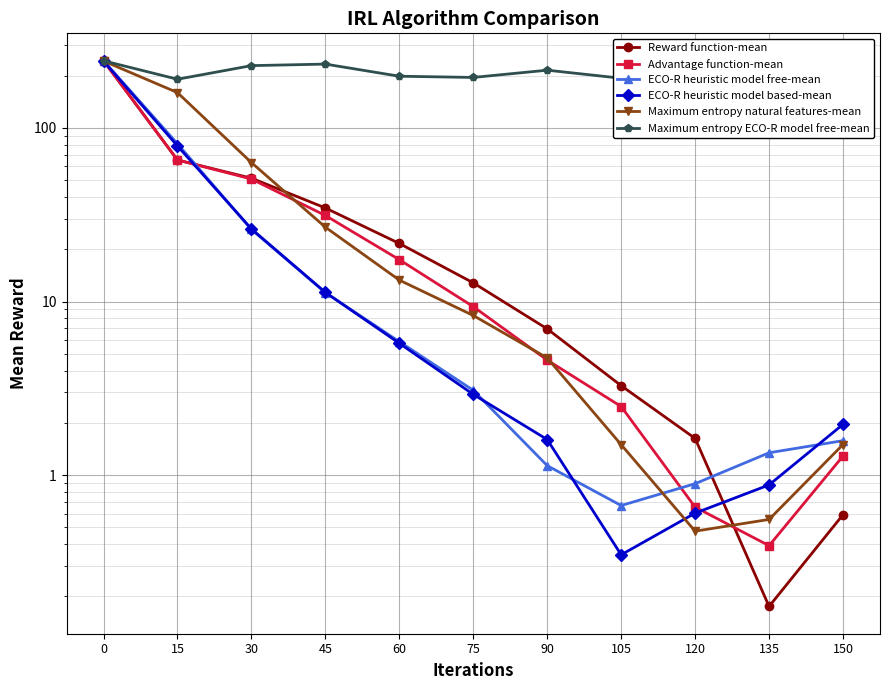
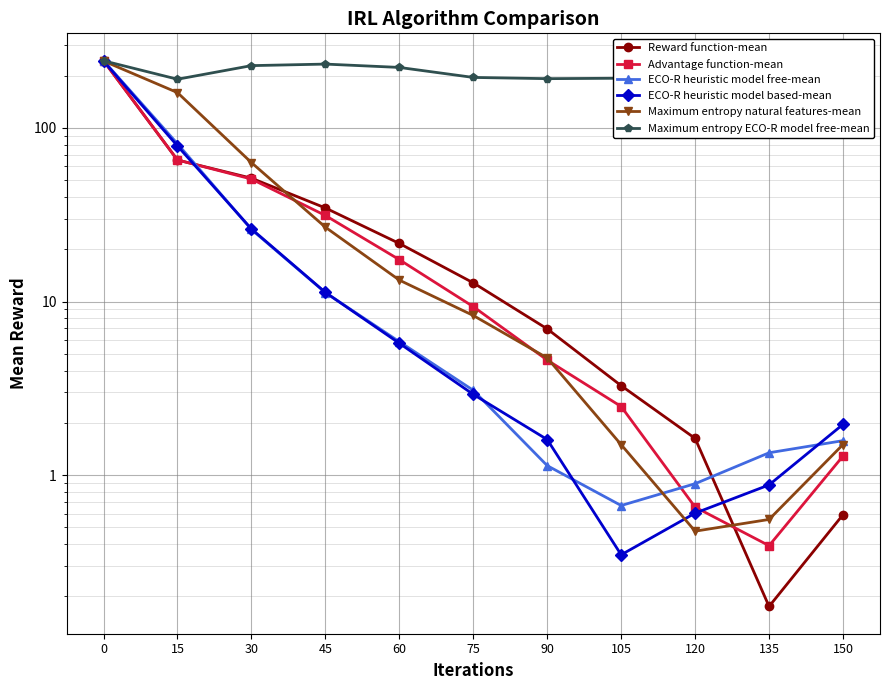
  {
    "Reward function-mean": {
      "45": 35,
      "60": 22,
      "75": 13,
      "90": 7,
      "105": 3.3,
      "120": 1.6,
      "135": 0.18,
      "150": 0.59
    },
    "Advantage function-mean": {
      "45": 31,
      "60": 17,
      "75": 9,
      "105": 2.5,
      "120": 0.65,
      "135": 0.39,
      "150": 1.3
    },
    "ECO-R heuristic model free-mean": {
      "75": 3,
      "90": 1.1,
      "105": 0.67,
      "120": 0.9,
      "135": 1.3,
      "150": 1.6
    },
    "ECO-R heuristic model based-mean": {
      "75": 3,
      "90": 1.6,
      "105": 0.35,
      "120": 0.60,
      "135": 0.9,
      "150": 2
    },
    "Maximum entropy natural features-mean": {
      "15": 160,
      "30": 63,
      "45": 27,
      "60": 13,
      "75": 8,
      "105": 1.5,
      "120": 0.47,
      "135": 0.56,
      "150": 1.5
    },
    "Maximum entropy ECO-R model free-mean": {
      "15": 190,
      "30": 230,
      "45": 230,
-     "60": 200,
+     "60": 220,
      "75": 200,
-     "90": 220
+     "90": 190
    }
  }
